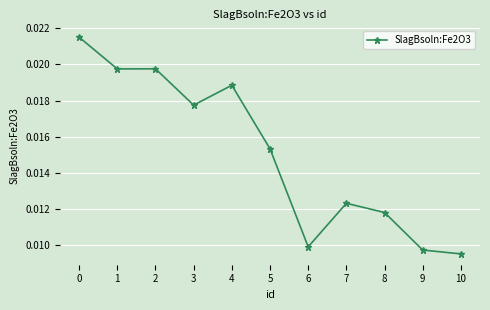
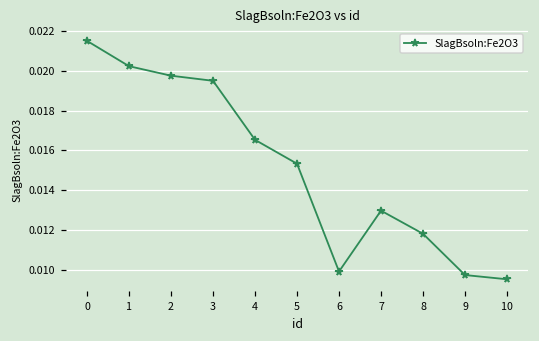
  {
    "0": 0.0215,
-   "1": 0.0197,
+   "1": 0.0202,
    "2": 0.0198,
-   "3": 0.0177,
-   "4": 0.0188,
+   "3": 0.0195,
+   "4": 0.0165,
    "5": 0.0153,
    "6": 0.0099,
-   "7": 0.0123,
+   "7": 0.0130,
    "8": 0.0118,
    "9": 0.0097,
    "10": 0.0095
  }
